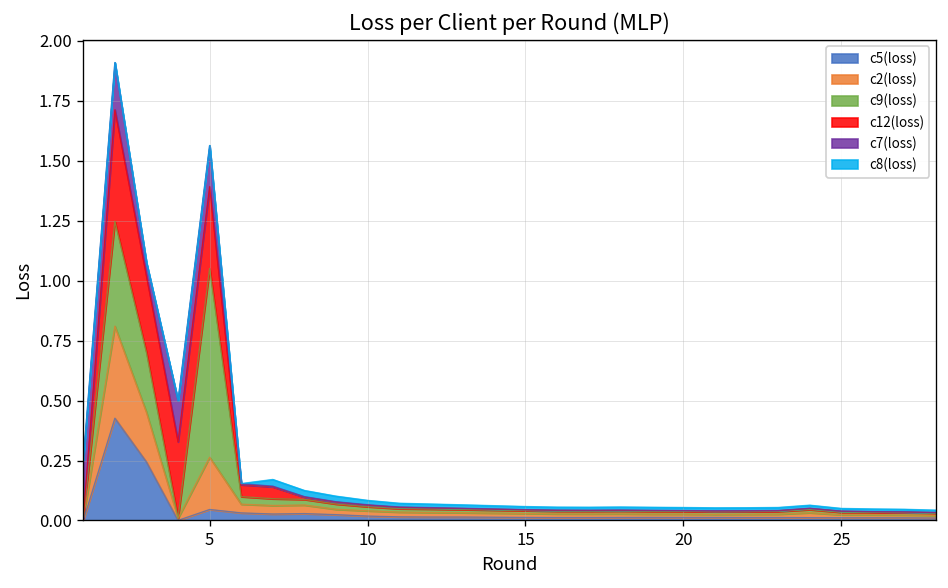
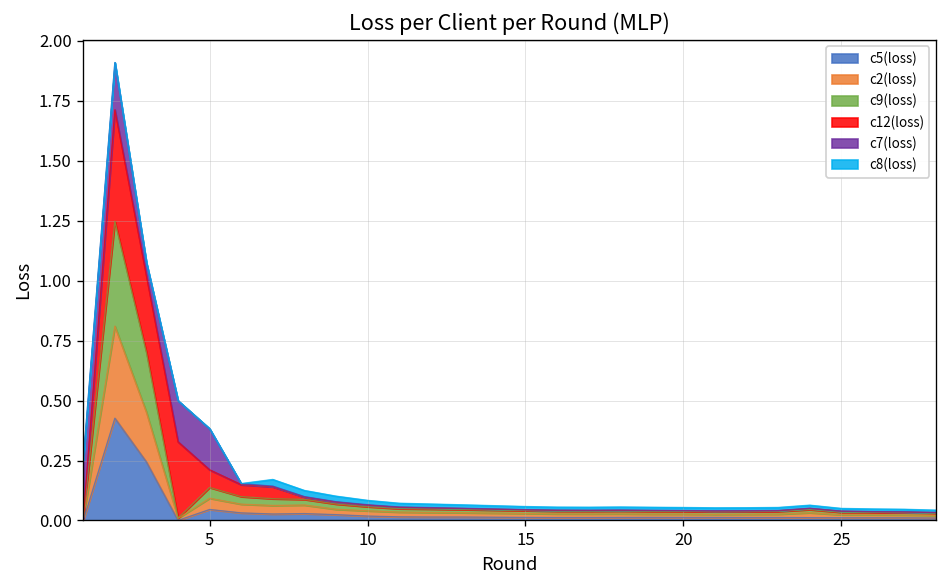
  {
    "c5(loss)": {
      "5": 0.05,
      "10": 0.02,
      "15": 0.01,
      "20": 0.01
    },
    "c2(loss)": {
-     "5": 0.22,
+     "5": 0.05,
      "10": 0.02
    },
    "c9(loss)": {
-     "5": 0.79
+     "5": 0.05
    },
    "c12(loss)": {
-     "5": 0.34
+     "5": 0.07
    },
    "c8(loss)": {
      "10": 0.02,
      "15": 0.01
    }
  }
